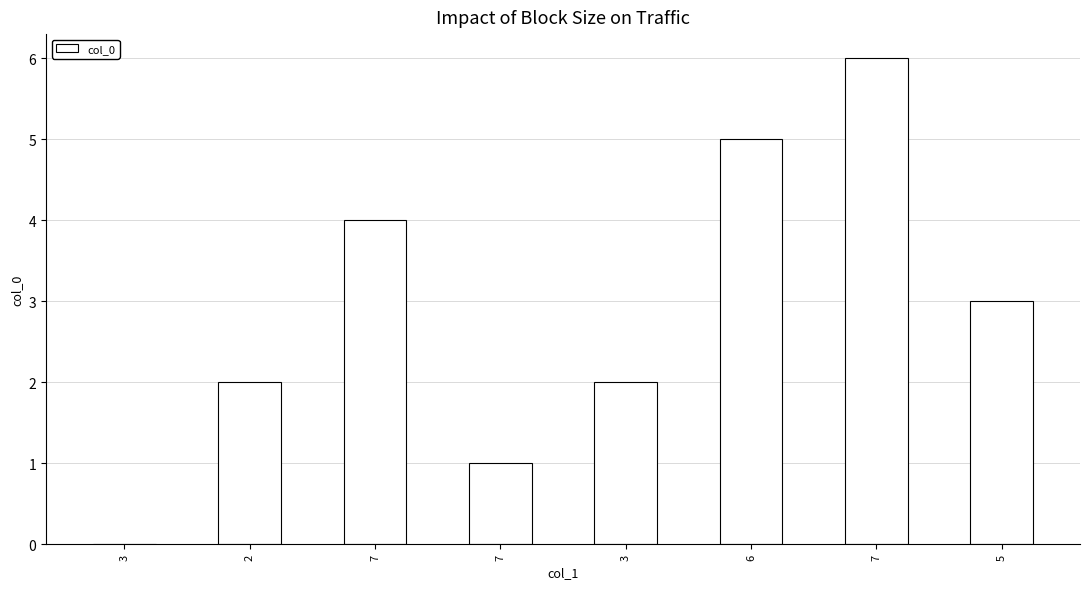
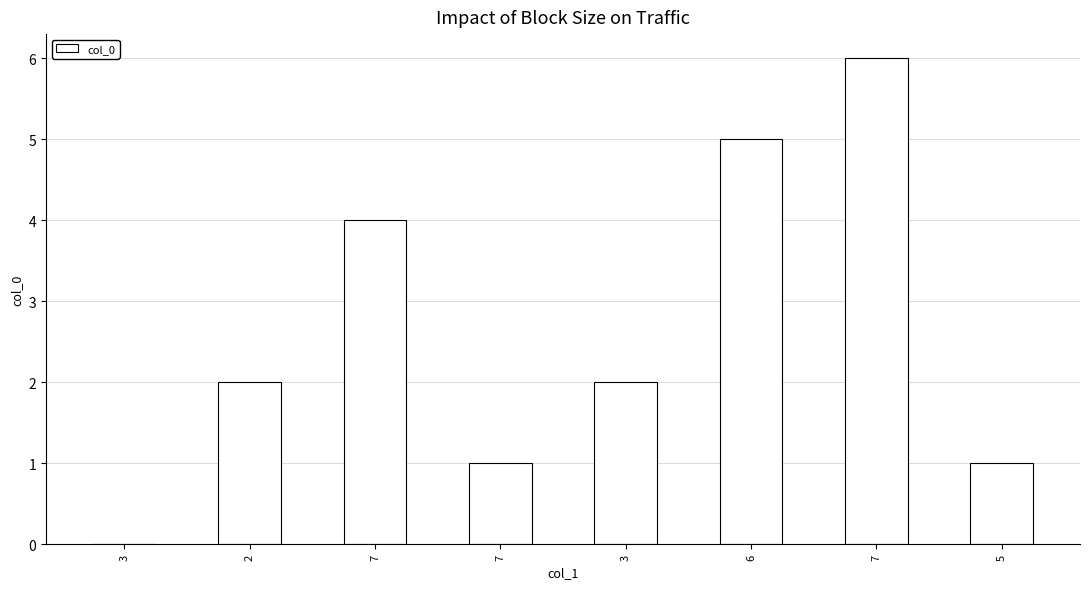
  {
    "2": 2,
    "6": 5,
-   "5": 3
+   "5": 1
  }
